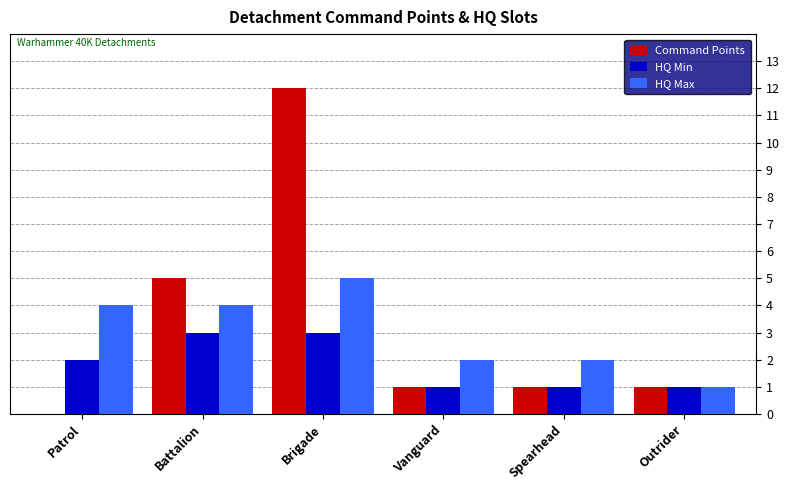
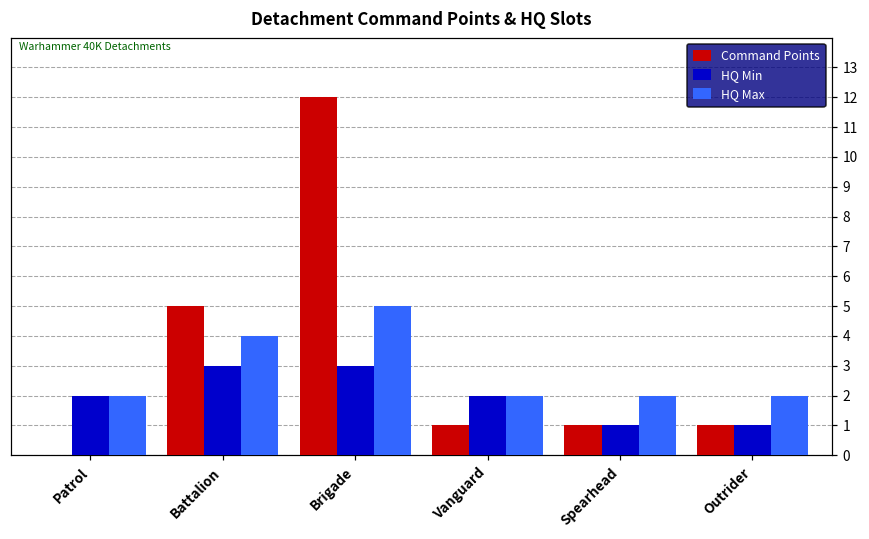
  {
    "Command Points": {
      "Patrol": 0,
      "Battalion": 5,
      "Brigade": 12,
      "Vanguard": 1,
      "Spearhead": 1,
      "Outrider": 1
    },
    "HQ Min": {
      "Patrol": 2,
      "Battalion": 3,
      "Brigade": 3,
-     "Vanguard": 1,
+     "Vanguard": 2,
      "Spearhead": 1,
      "Outrider": 1
    },
    "HQ Max": {
-     "Patrol": 4,
+     "Patrol": 2,
      "Battalion": 4,
      "Brigade": 5,
      "Vanguard": 2,
      "Spearhead": 2,
-     "Outrider": 1
+     "Outrider": 2
    }
  }
